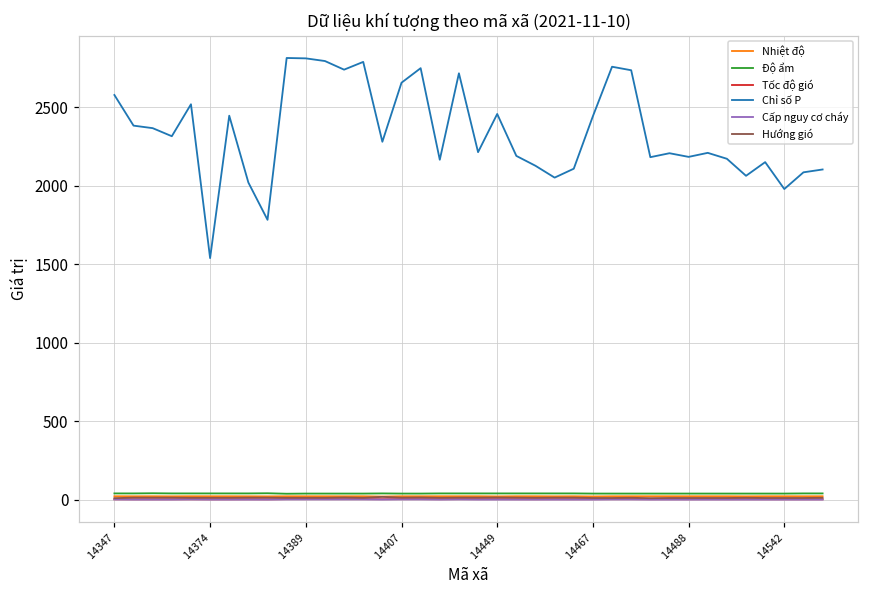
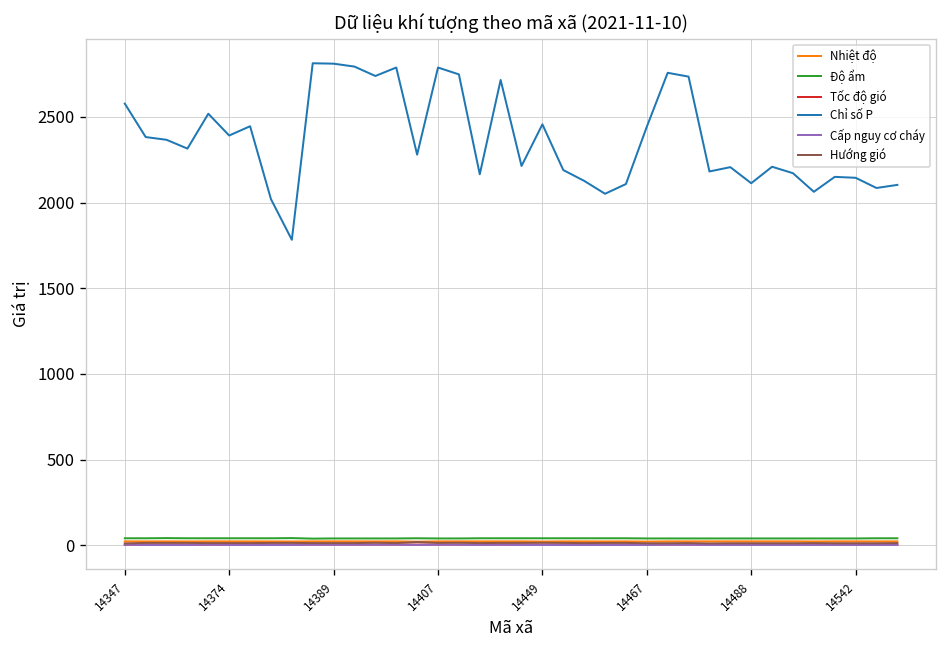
  {
    "Độ ẩm": {
      "14449": 40,
      "14467": 40
    },
    "Chỉ số P": {
      "14347": 2580,
-     "14374": 1540,
+     "14374": 2390,
      "14389": 2810,
-     "14407": 2660,
+     "14407": 2790,
      "14449": 2460,
      "14467": 2440,
-     "14488": 2180,
-     "14542": 1980
+     "14488": 2110,
+     "14542": 2140
    }
  }
